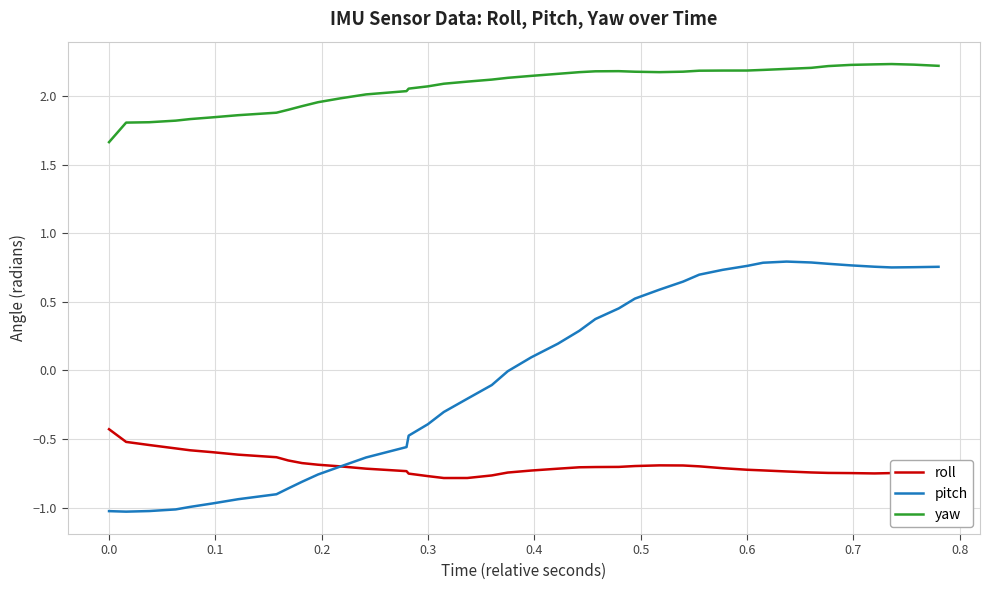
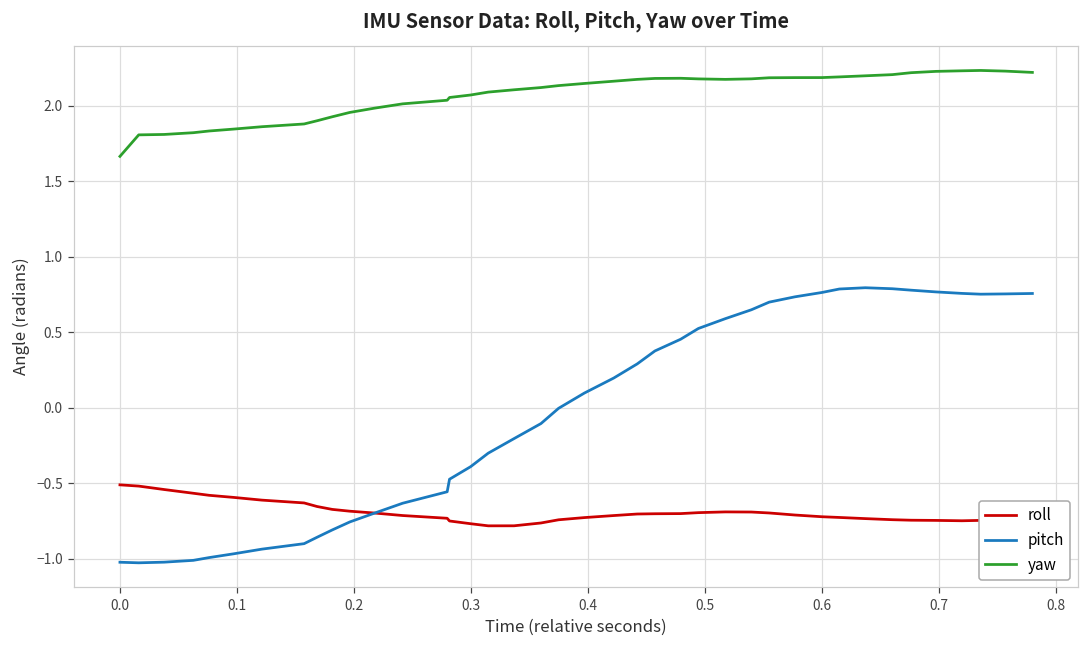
  {
    "roll": {
-     "0.0": -0.43
+     "0.0": -0.51
    },
    "pitch": {
      "0.0": -1.02
    },
    "yaw": {
      "0.0": 1.66
    }
  }
